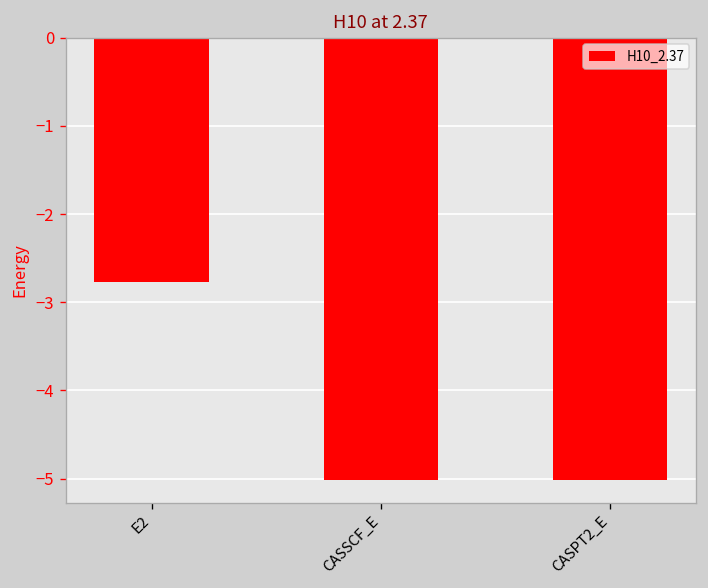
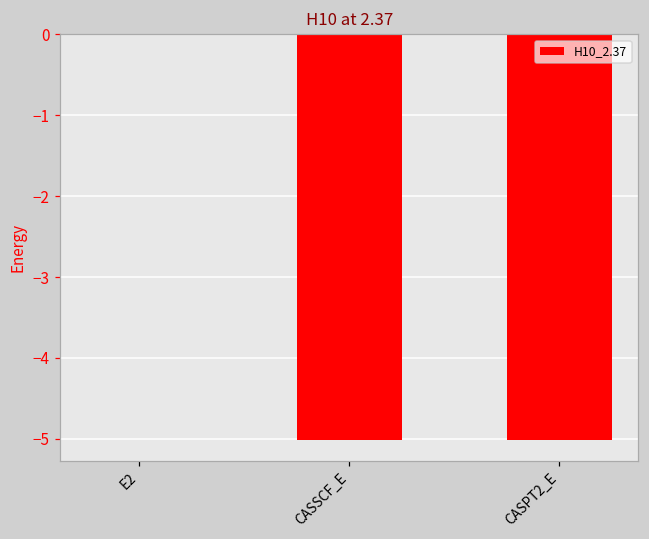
  {
-   "E2": -2.8,
+   "E2": 0.0,
    "CASSCF_E": -5.0,
    "CASPT2_E": -5.0
  }
